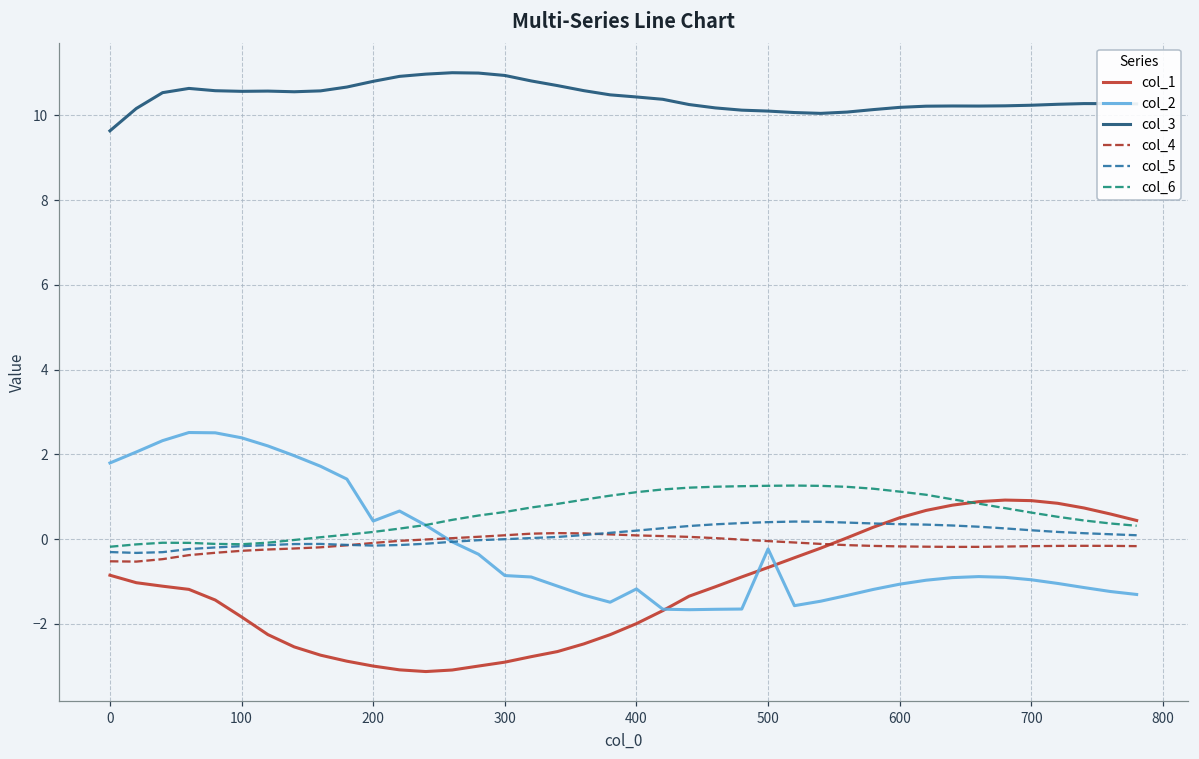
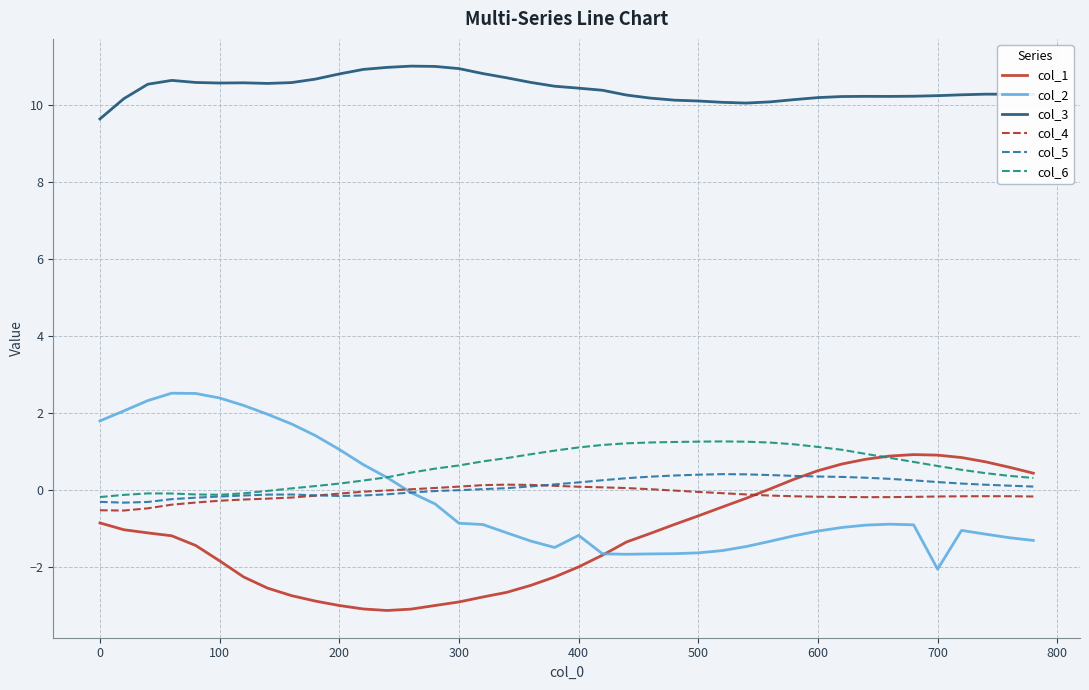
  {
    "col_2": {
      "0": 1.8,
      "100": 2.4,
-     "200": 0.4,
+     "200": 1.1,
      "300": -0.9,
      "400": -1.2,
-     "500": -0.2,
+     "500": -1.6,
      "600": -1.1,
-     "700": -1.0
+     "700": -2.1
    }
  }
